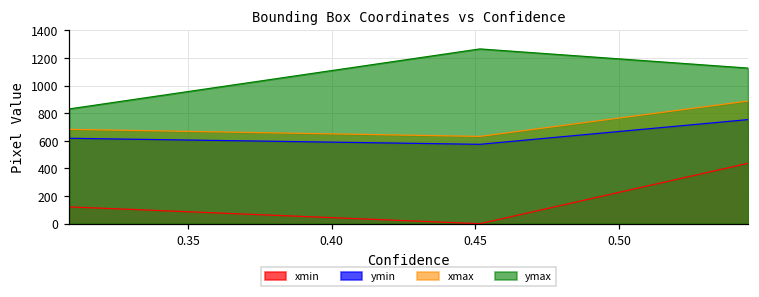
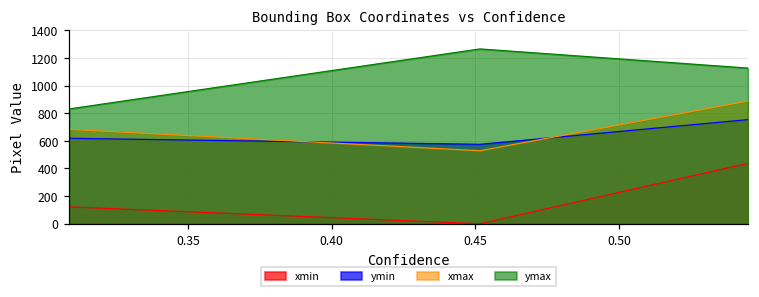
  {
    "xmin": {
      "0.45": 0
    },
    "ymin": {
      "0.45": 580
    },
    "xmax": {
-     "0.45": 630
+     "0.45": 530
    },
    "ymax": {
      "0.45": 1270
    }
  }
